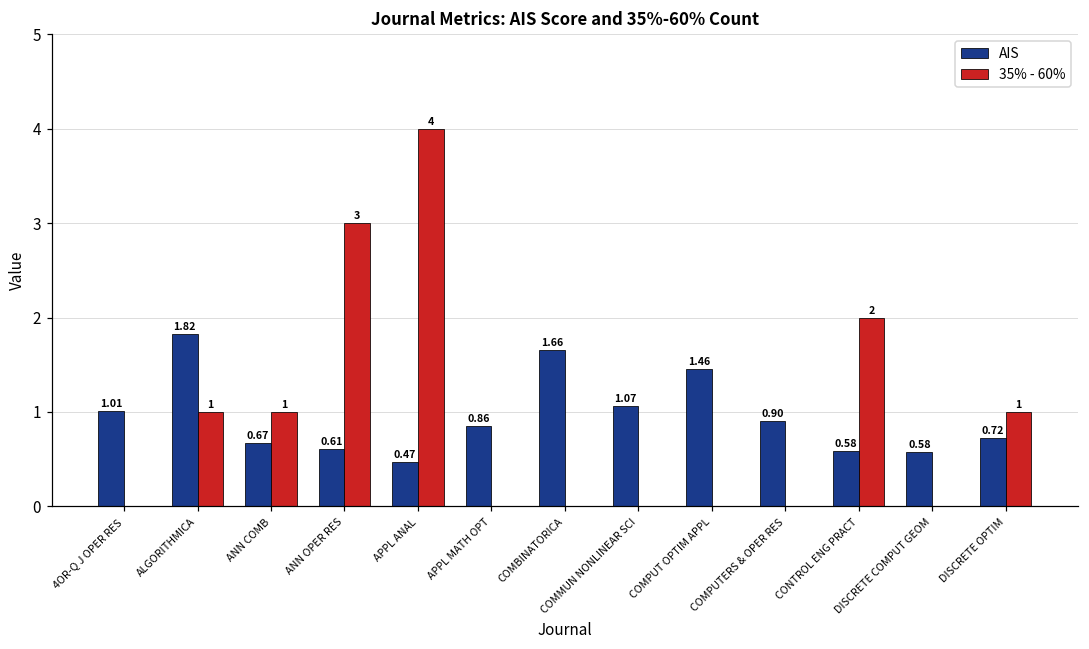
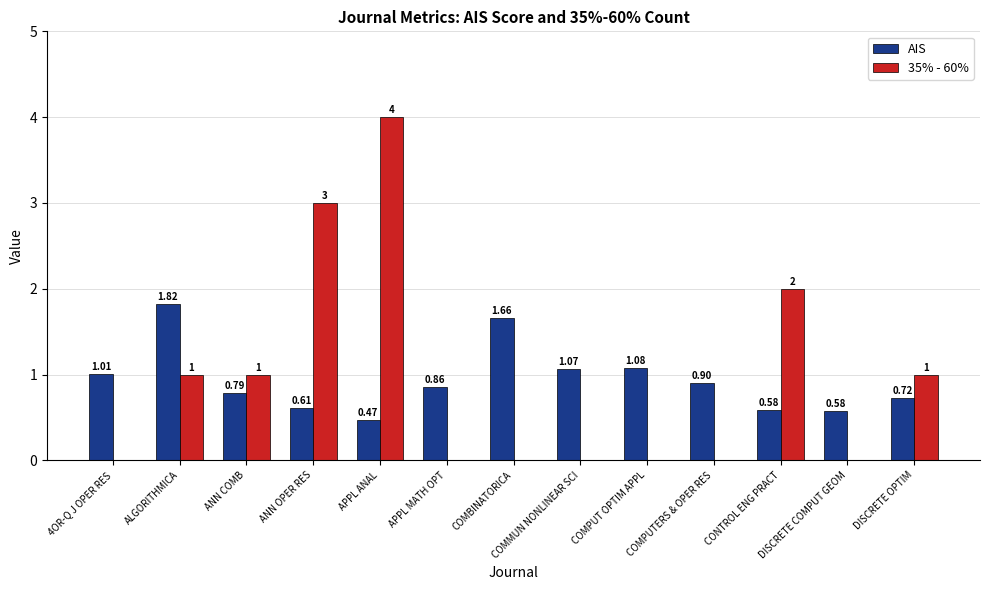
  {
    "AIS": {
      "4OR-Q J OPER RES": 1.01,
      "ALGORITHMICA": 1.82,
-     "ANN COMB": 0.67,
+     "ANN COMB": 0.79,
      "ANN OPER RES": 0.61,
      "APPL ANAL": 0.47,
      "APPL MATH OPT": 0.86,
      "COMBINATORICA": 1.66,
      "COMMUN NONLINEAR SCI": 1.07,
-     "COMPUT OPTIM APPL": 1.46,
+     "COMPUT OPTIM APPL": 1.08,
      "COMPUTERS & OPER RES": 0.90,
      "CONTROL ENG PRACT": 0.58,
      "DISCRETE COMPUT GEOM": 0.58,
      "DISCRETE OPTIM": 0.72
    },
    "35% - 60%": {
      "ALGORITHMICA": 1,
      "ANN COMB": 1,
      "ANN OPER RES": 3,
      "APPL ANAL": 4,
      "CONTROL ENG PRACT": 2,
      "DISCRETE OPTIM": 1
    }
  }
